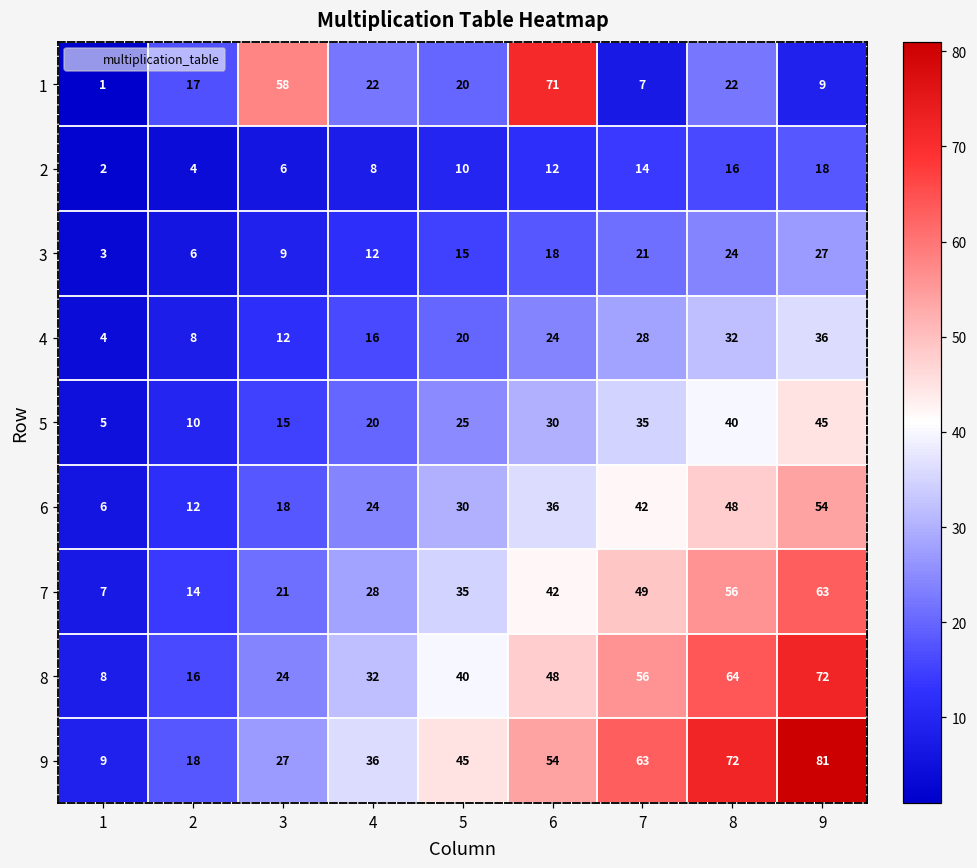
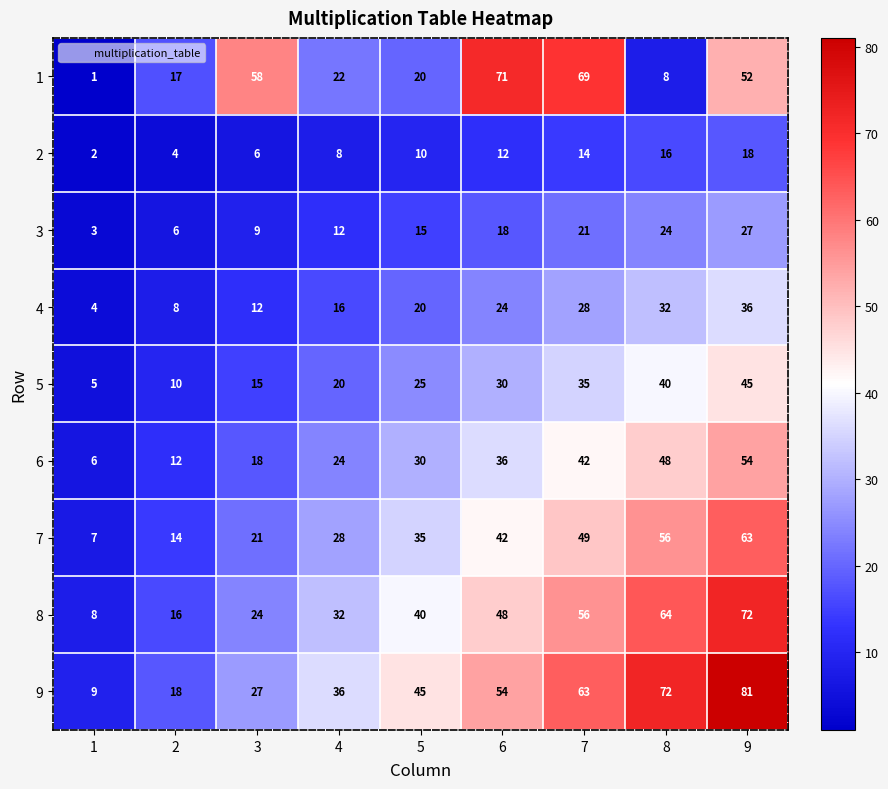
  {
    "1": {
      "1": 1,
      "2": 17,
      "3": 58,
      "4": 22,
      "5": 20,
      "6": 71,
-     "7": 7,
-     "8": 22,
-     "9": 9
+     "7": 69,
+     "8": 8,
+     "9": 52
    },
    "2": {
      "1": 2,
      "2": 4,
      "3": 6,
      "4": 8,
      "5": 10,
      "6": 12,
      "7": 14,
      "8": 16,
      "9": 18
    },
    "3": {
      "1": 3,
      "2": 6,
      "3": 9,
      "4": 12,
      "5": 15,
      "6": 18,
      "7": 21,
      "8": 24,
      "9": 27
    },
    "4": {
      "1": 4,
      "2": 8,
      "3": 12,
      "4": 16,
      "5": 20,
      "6": 24,
      "7": 28,
      "8": 32,
      "9": 36
    },
    "5": {
      "1": 5,
      "2": 10,
      "3": 15,
      "4": 20,
      "5": 25,
      "6": 30,
      "7": 35,
      "8": 40,
      "9": 45
    },
    "6": {
      "1": 6,
      "2": 12,
      "3": 18,
      "4": 24,
      "5": 30,
      "6": 36,
      "7": 42,
      "8": 48,
      "9": 54
    },
    "7": {
      "1": 7,
      "2": 14,
      "3": 21,
      "4": 28,
      "5": 35,
      "6": 42,
      "7": 49,
      "8": 56,
      "9": 63
    },
    "8": {
      "1": 8,
      "2": 16,
      "3": 24,
      "4": 32,
      "5": 40,
      "6": 48,
      "7": 56,
      "8": 64,
      "9": 72
    },
    "9": {
      "1": 9,
      "2": 18,
      "3": 27,
      "4": 36,
      "5": 45,
      "6": 54,
      "7": 63,
      "8": 72,
      "9": 81
    }
  }
